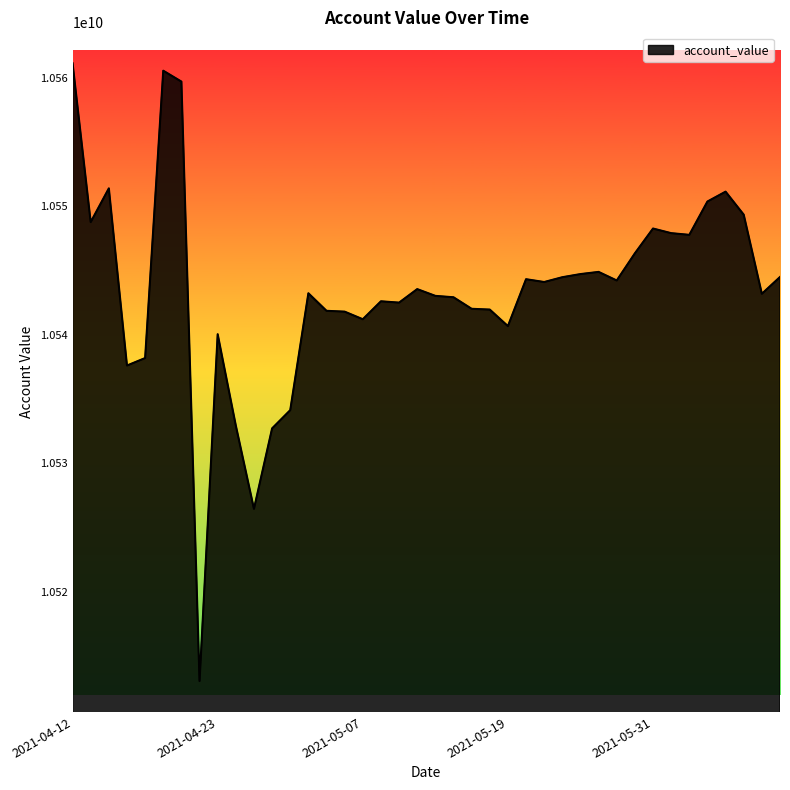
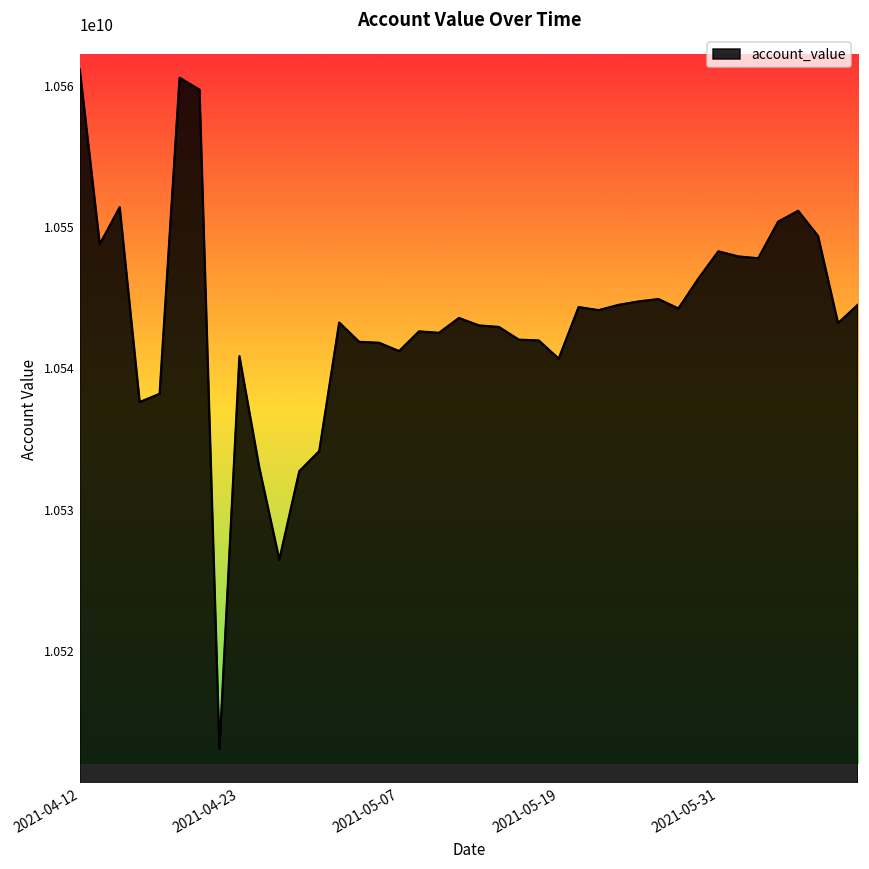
  {
    "2021-04-12": 10561100000,
-   "2021-04-23": 10540000000,
+   "2021-04-23": 10540900000,
    "2021-05-07": 10541200000,
    "2021-05-19": 10540700000,
    "2021-05-31": 10548300000
  }
